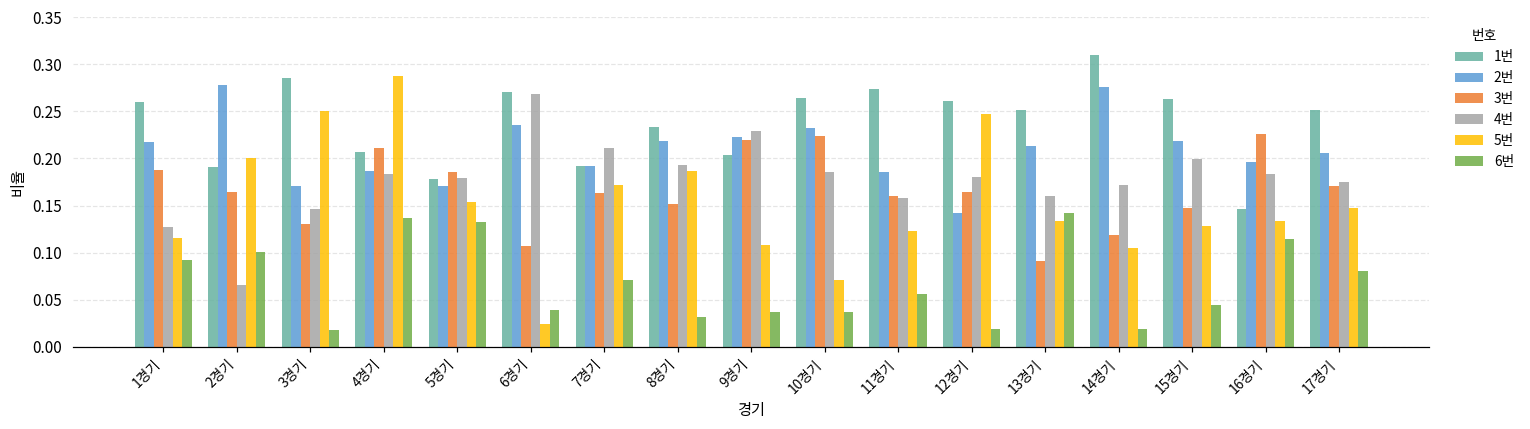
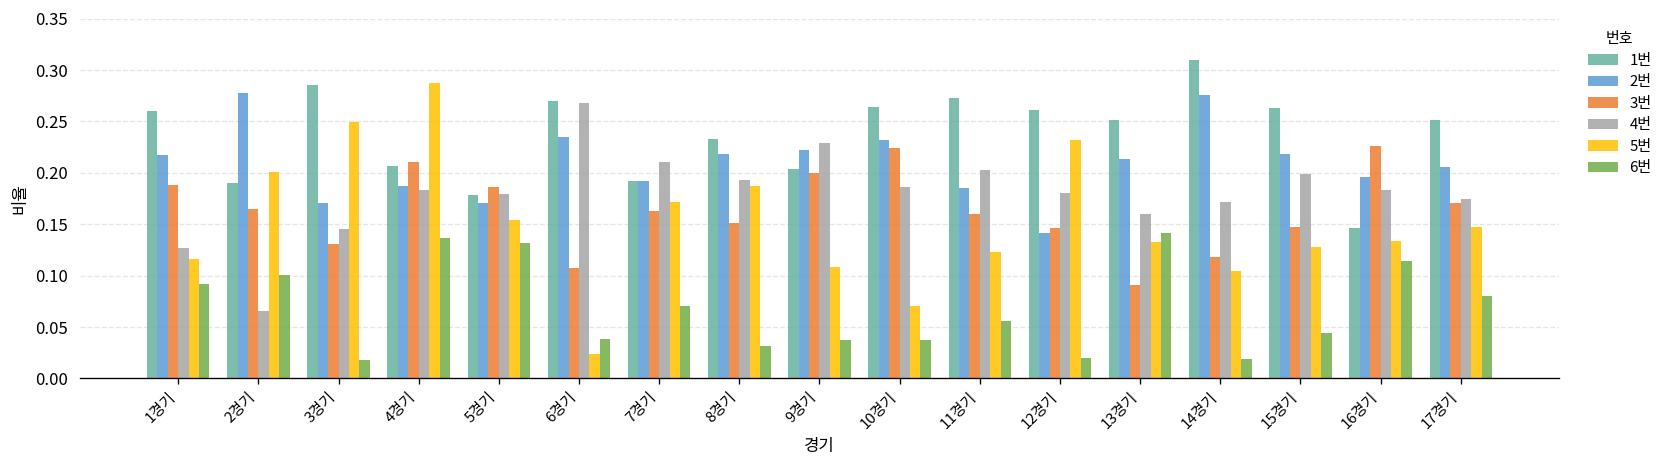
  {
    "3번": {
      "1경기": 0.19,
      "2경기": 0.16,
      "3경기": 0.13,
      "4경기": 0.21,
      "5경기": 0.19,
      "6경기": 0.11,
      "7경기": 0.16,
      "8경기": 0.15,
-     "9경기": 0.22,
+     "9경기": 0.20,
      "10경기": 0.22,
      "11경기": 0.16,
-     "12경기": 0.16,
+     "12경기": 0.15,
      "13경기": 0.09,
      "14경기": 0.12,
      "15경기": 0.15,
      "16경기": 0.23,
      "17경기": 0.17
    },
    "4번": {
      "1경기": 0.13,
      "2경기": 0.07,
      "3경기": 0.15,
      "4경기": 0.18,
      "5경기": 0.18,
      "6경기": 0.27,
      "7경기": 0.21,
      "8경기": 0.19,
      "9경기": 0.23,
      "10경기": 0.19,
-     "11경기": 0.16,
+     "11경기": 0.20,
      "12경기": 0.18,
      "13경기": 0.16,
      "14경기": 0.17,
      "15경기": 0.20,
      "16경기": 0.18,
      "17경기": 0.17
    },
    "5번": {
      "1경기": 0.12,
      "2경기": 0.20,
      "3경기": 0.25,
      "4경기": 0.29,
      "5경기": 0.15,
      "6경기": 0.02,
      "7경기": 0.17,
      "8경기": 0.19,
      "9경기": 0.11,
      "10경기": 0.07,
      "11경기": 0.12,
-     "12경기": 0.25,
+     "12경기": 0.23,
      "13경기": 0.13,
      "14경기": 0.10,
      "15경기": 0.13,
      "16경기": 0.13,
      "17경기": 0.15
    },
    "6번": {
      "1경기": 0.09,
      "2경기": 0.10,
      "3경기": 0.02,
      "4경기": 0.14,
      "5경기": 0.13,
      "6경기": 0.04,
      "7경기": 0.07,
      "8경기": 0.03,
      "9경기": 0.04,
      "10경기": 0.04,
      "11경기": 0.06,
      "12경기": 0.02,
      "13경기": 0.14,
      "14경기": 0.02,
      "15경기": 0.04,
      "16경기": 0.11,
      "17경기": 0.08
    }
  }
